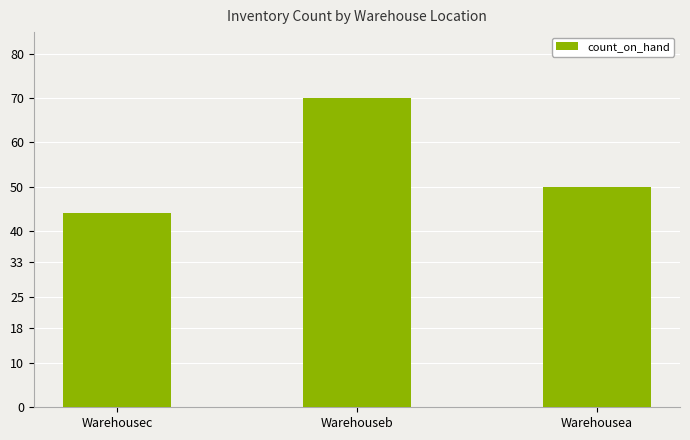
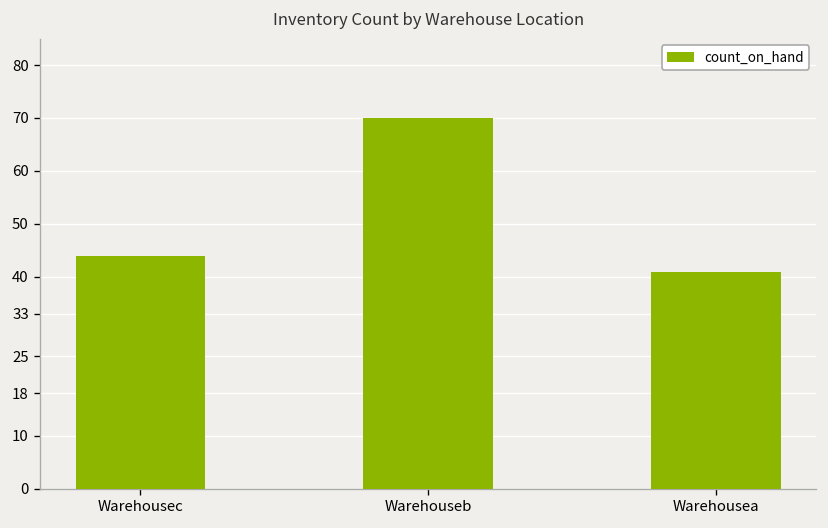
  {
    "Warehousec": 44,
    "Warehouseb": 70,
-   "Warehousea": 50
+   "Warehousea": 41
  }
